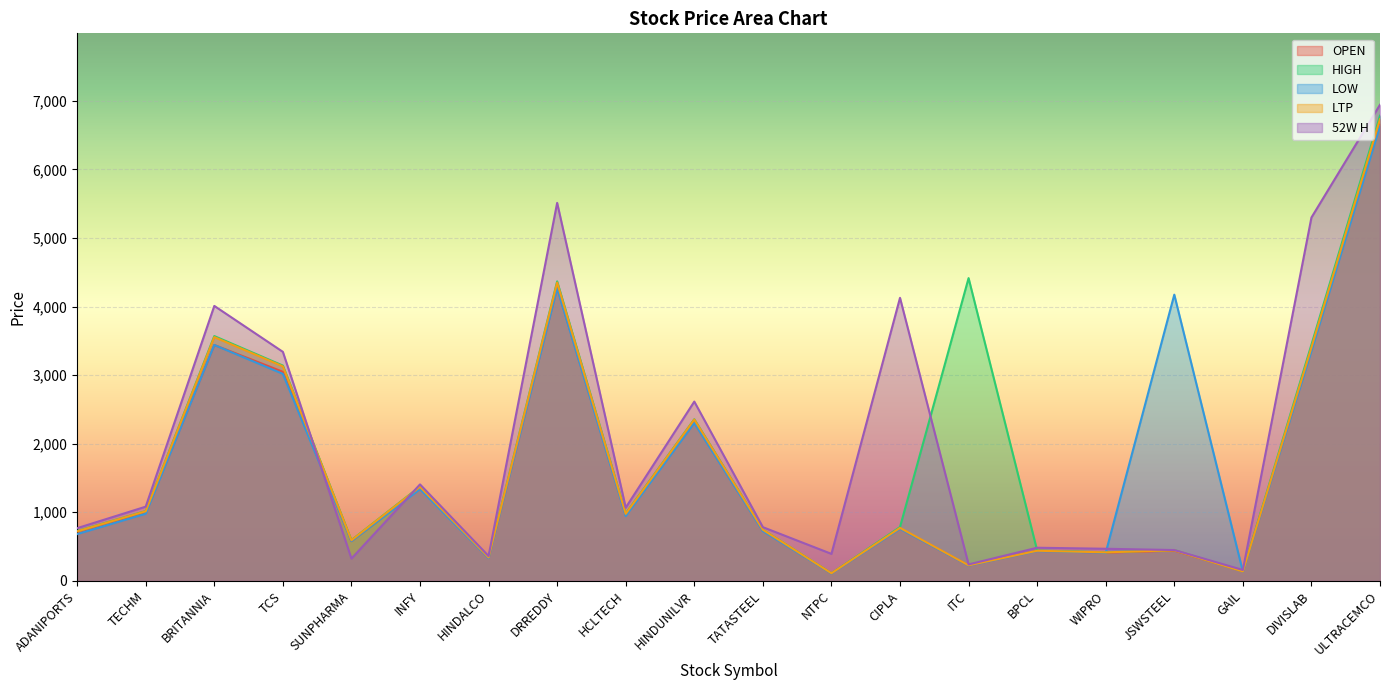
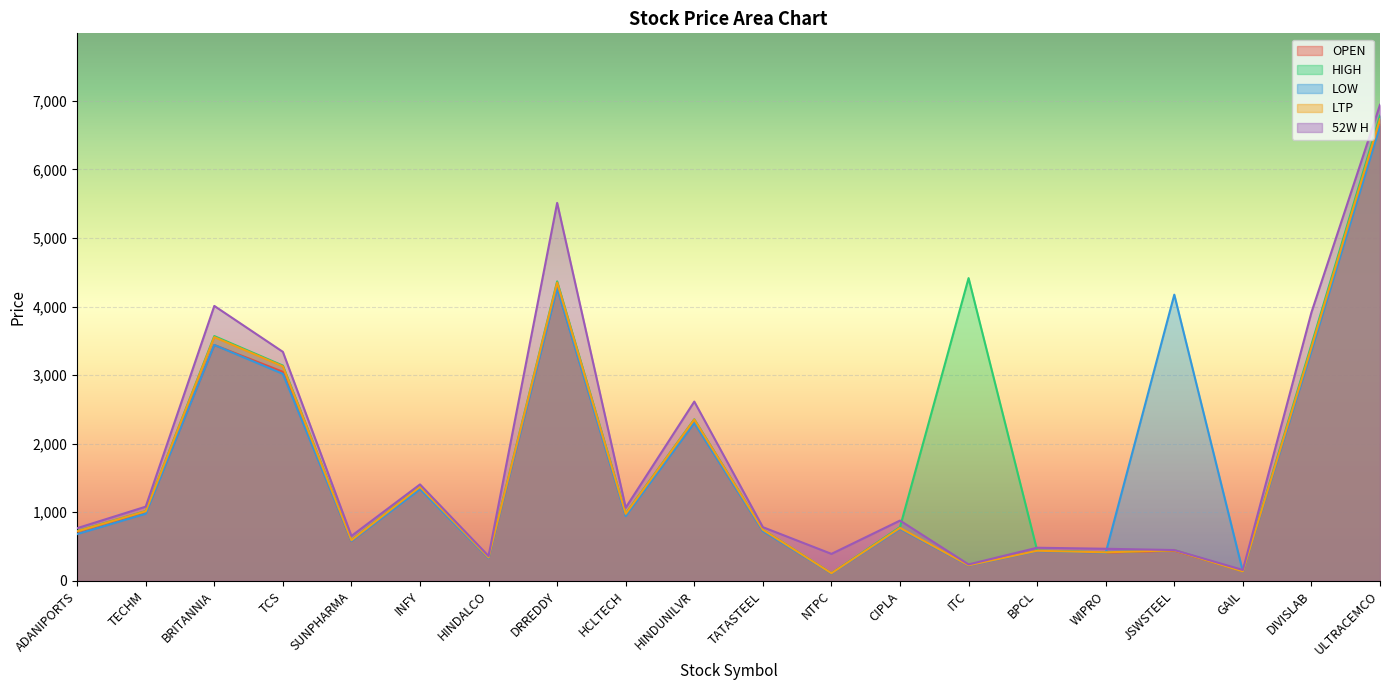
  {
    "HIGH": {
      "ITC": "4,400",
      "DIVISLAB": "3,400",
      "ULTRACEMCO": "6,800"
    },
    "LOW": {
      "JSWSTEEL": "4,200"
    },
    "52W H": {
      "ADANIPORTS": "800",
      "TECHM": "1,100",
      "BRITANNIA": "4,000",
      "TCS": "3,300",
-     "SUNPHARMA": "300",
+     "SUNPHARMA": "700",
      "DRREDDY": "5,500",
      "HCLTECH": "1,100",
      "HINDUNILVR": "2,600",
      "NTPC": "400",
-     "CIPLA": "4,100",
+     "CIPLA": "900",
      "BPCL": "500",
      "WIPRO": "500",
-     "DIVISLAB": "5,300",
+     "DIVISLAB": "3,900",
      "ULTRACEMCO": "6,900"
    }
  }
